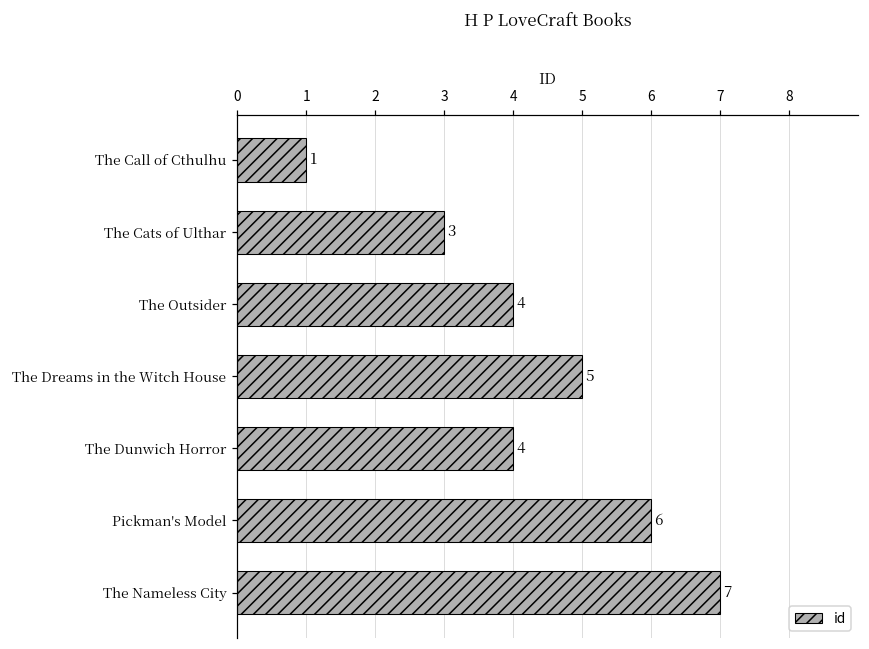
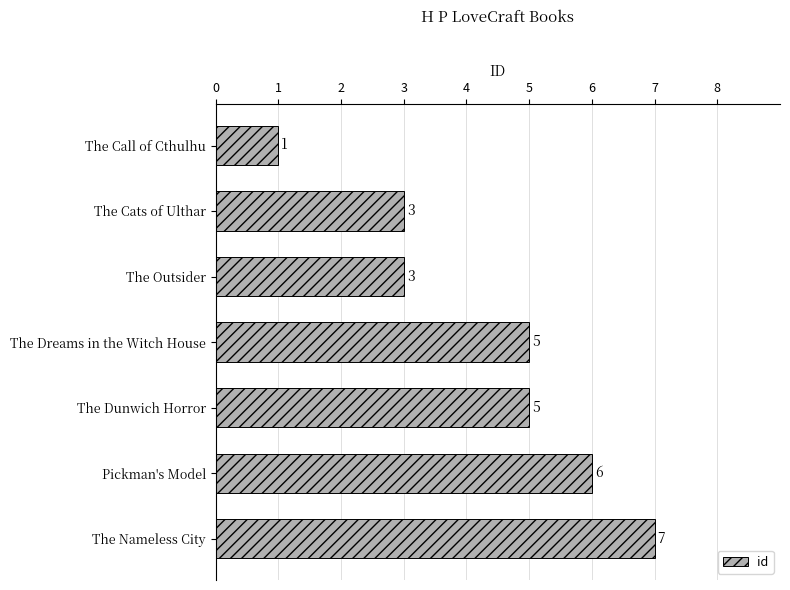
  {
    "The Call of Cthulhu": 1,
    "The Cats of Ulthar": 3,
-   "The Outsider": 4,
+   "The Outsider": 3,
    "The Dreams in the Witch House": 5,
-   "The Dunwich Horror": 4,
+   "The Dunwich Horror": 5,
    "Pickman's Model": 6,
    "The Nameless City": 7
  }
